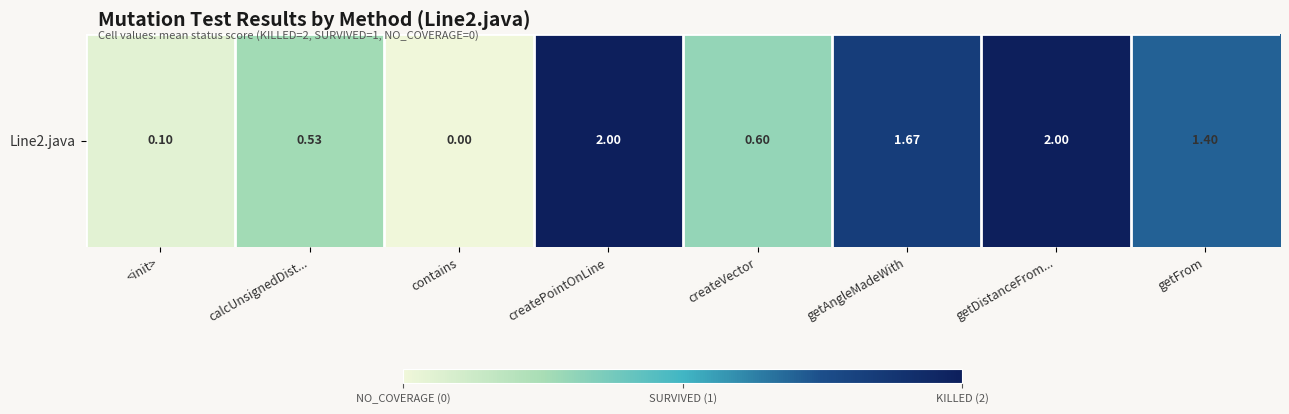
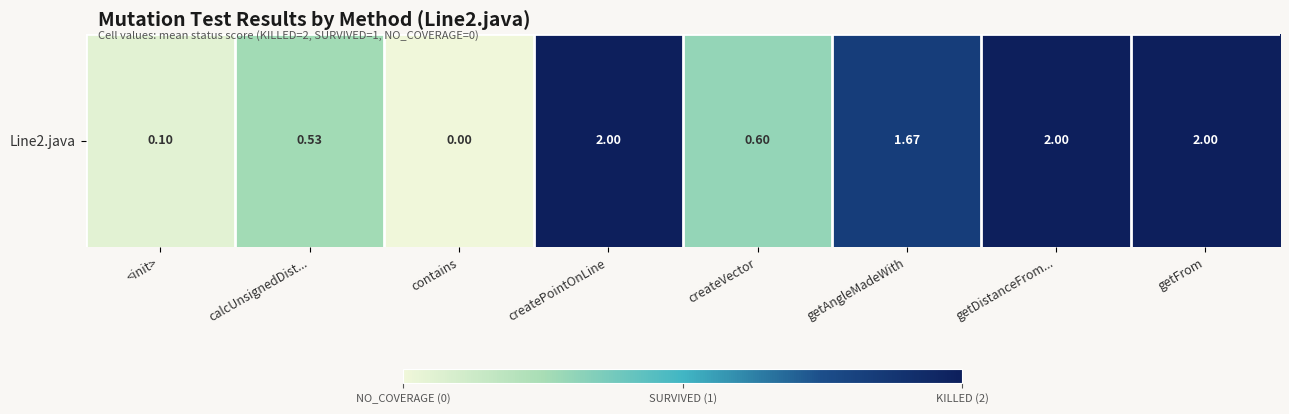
  {
    "Line2.java": {
      "<init>": 0.10,
      "calcUnsignedDist...": 0.53,
      "contains": 0.00,
      "createPointOnLine": 2.00,
      "createVector": 0.60,
      "getAngleMadeWith": 1.67,
      "getDistanceFrom...": 2.00,
-     "getFrom": 1.40
+     "getFrom": 2.00
    }
  }
